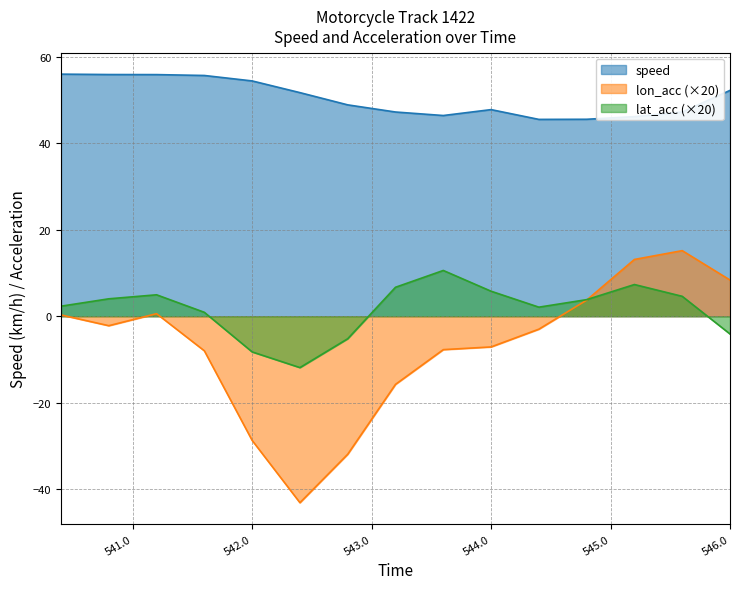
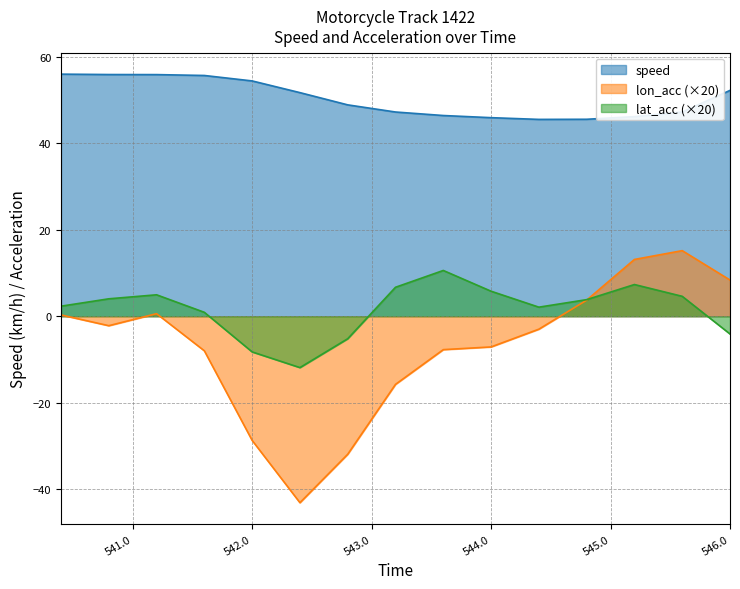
  {
    "speed": {
      "542.0": 54,
-     "544.0": 48,
+     "544.0": 46,
      "546.0": 52
    }
  }
